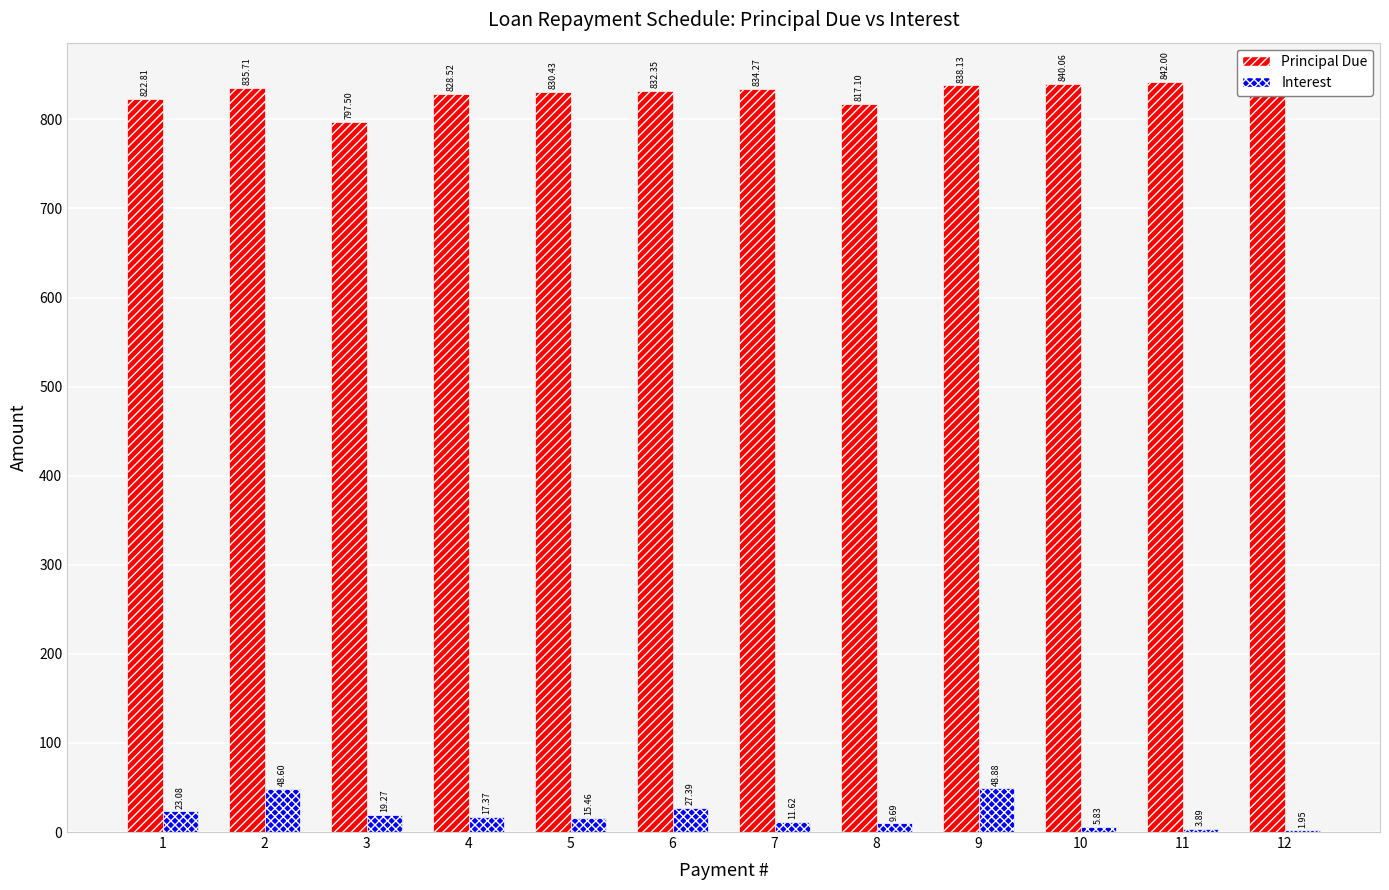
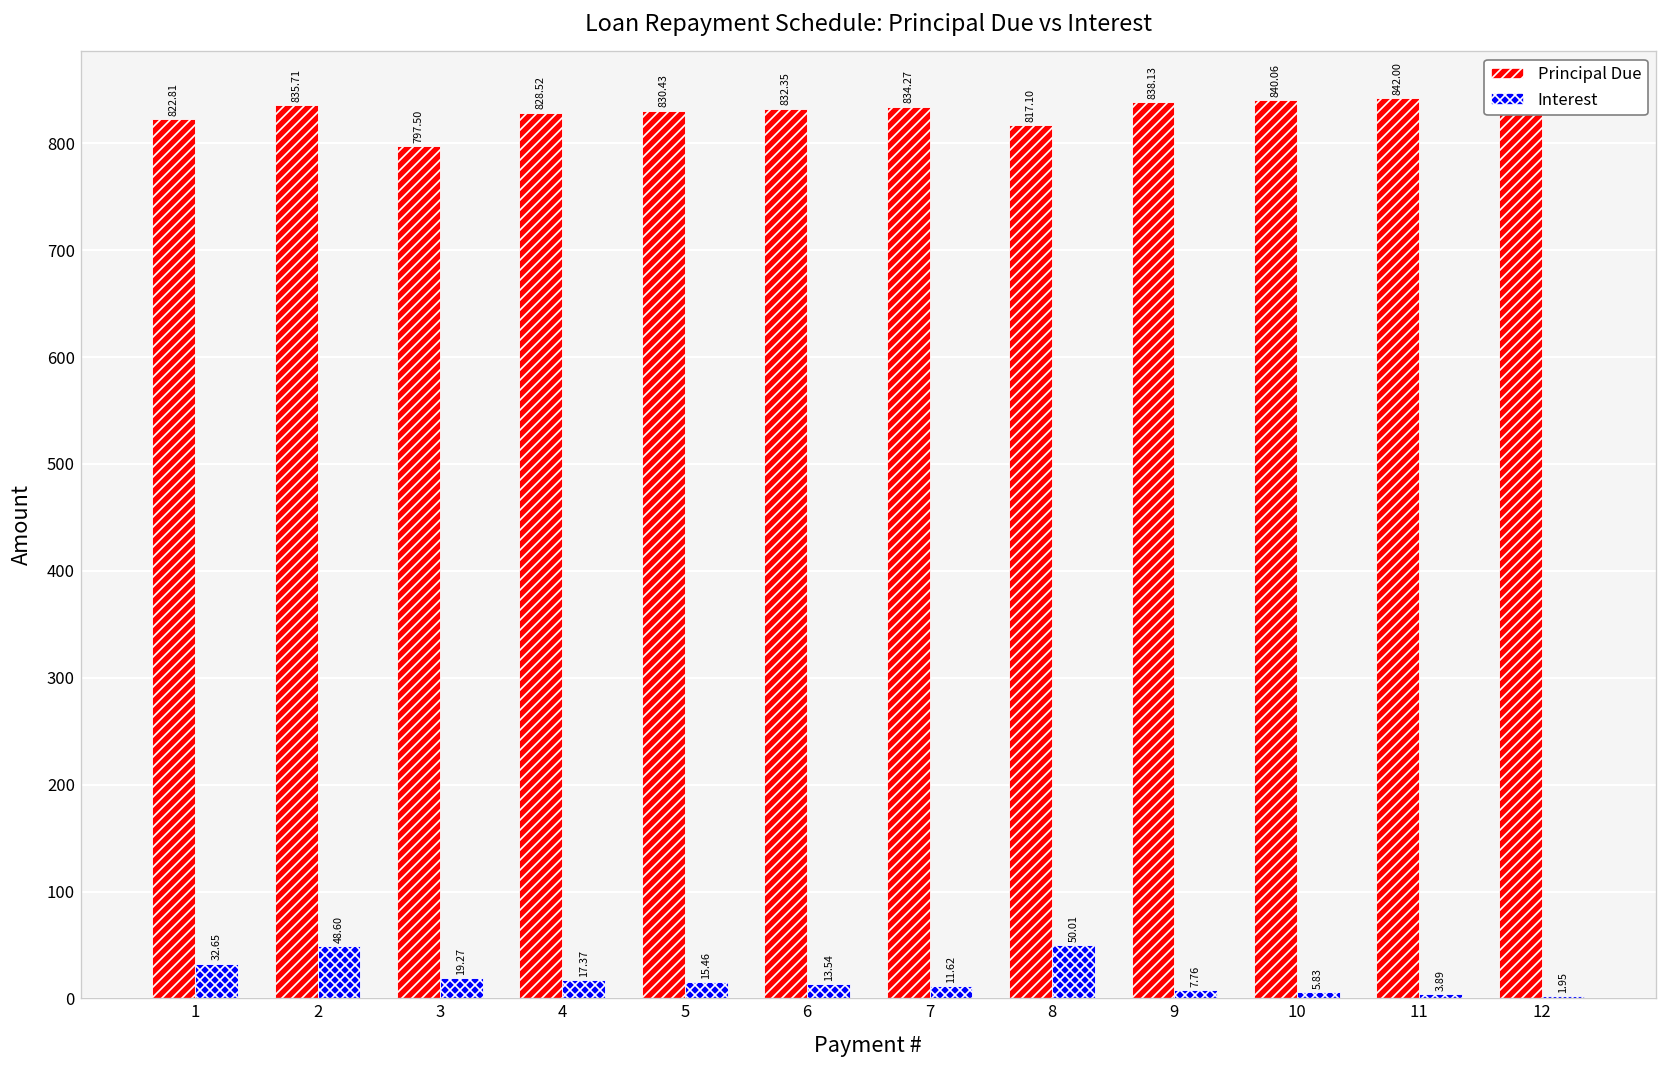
  {
    "Principal Due": {
      "1": 822.81,
      "2": 835.71,
      "3": 797.50,
      "4": 828.52,
      "5": 830.43,
      "6": 832.35,
      "7": 834.27,
      "8": 817.10,
      "9": 838.13,
      "10": 840.06,
      "11": 842.00
    },
    "Interest": {
-     "1": 23.08,
+     "1": 32.65,
      "2": 48.60,
      "3": 19.27,
      "4": 17.37,
      "5": 15.46,
-     "6": 27.39,
+     "6": 13.54,
      "7": 11.62,
-     "8": 9.69,
-     "9": 48.88,
+     "8": 50.01,
+     "9": 7.76,
      "10": 5.83,
      "11": 3.89,
      "12": 1.95
    }
  }
